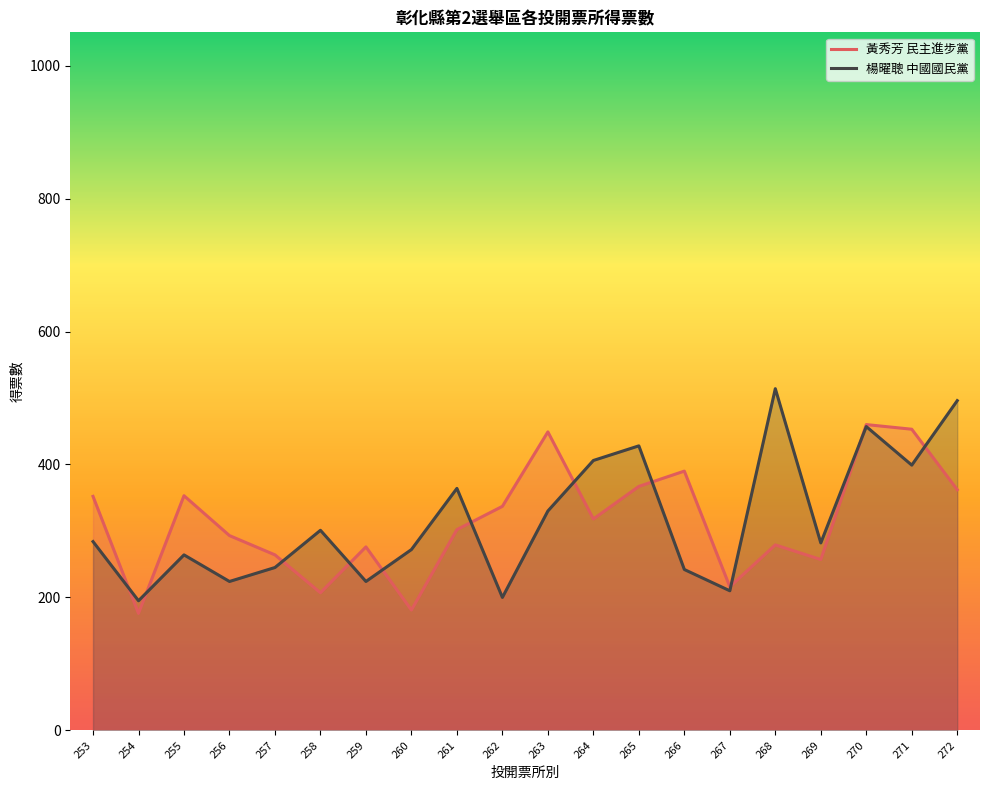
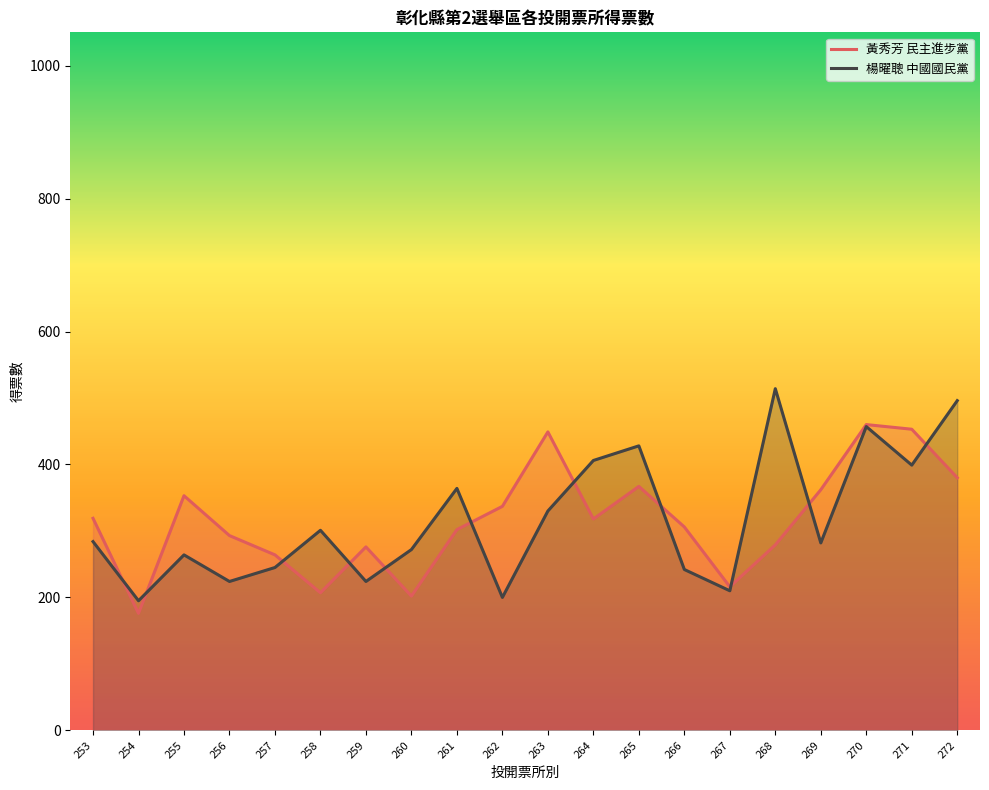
  {
    "黃秀芳 民主進步黨": {
-     "253": 350,
+     "253": 320,
      "254": 180,
      "255": 350,
      "256": 290,
      "257": 260,
      "258": 210,
      "259": 280,
-     "260": 180,
+     "260": 200,
      "261": 300,
      "262": 340,
      "263": 450,
      "264": 320,
      "265": 370,
-     "266": 390,
+     "266": 310,
      "267": 220,
      "268": 280,
-     "269": 260,
+     "269": 360,
      "271": 450,
-     "272": 360
+     "272": 380
    },
    "楊曜聰 中國國民黨": {
      "253": 280,
      "254": 200,
      "255": 260,
      "256": 220,
      "257": 250,
      "258": 300,
      "259": 220,
      "260": 270,
      "261": 360,
      "262": 200,
      "263": 330,
      "264": 410,
      "265": 430,
      "266": 240,
      "267": 210,
      "268": 510,
      "269": 280,
      "271": 400,
      "272": 500
    }
  }
